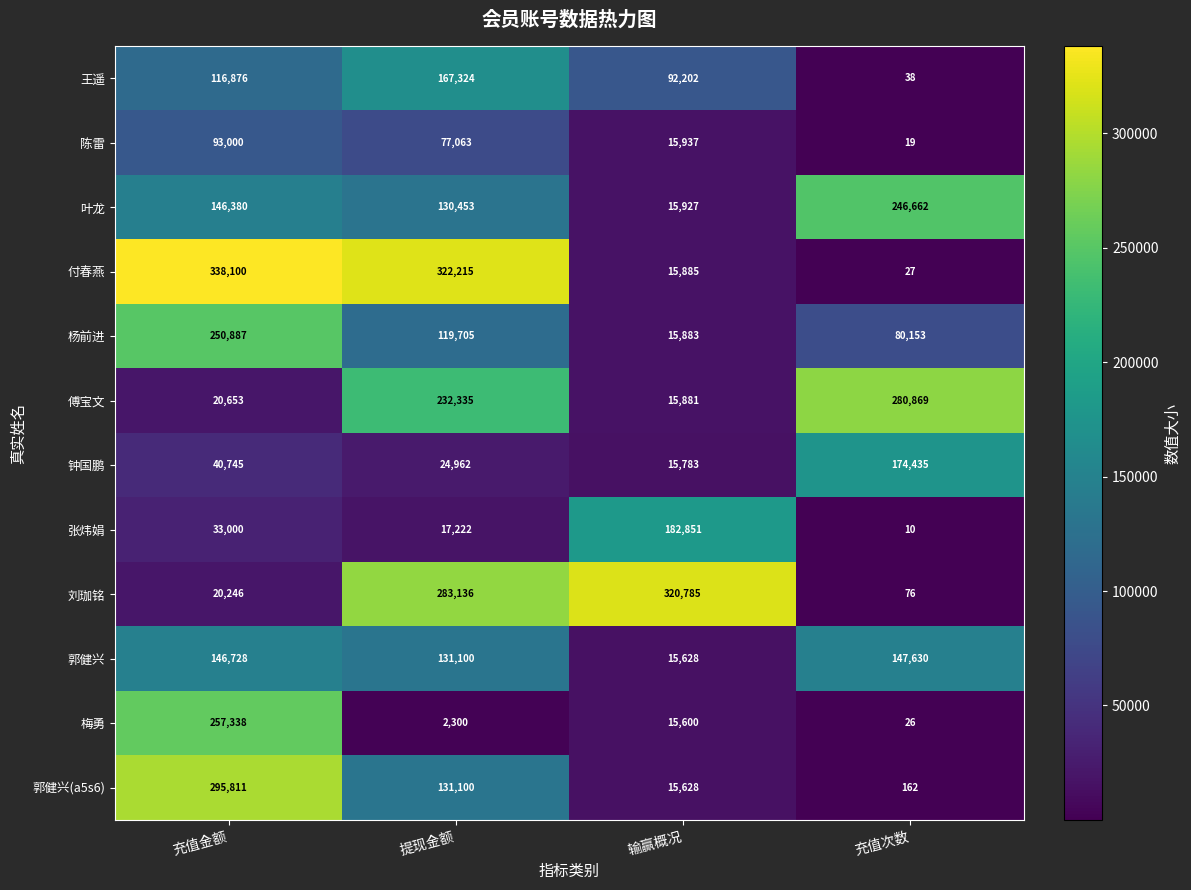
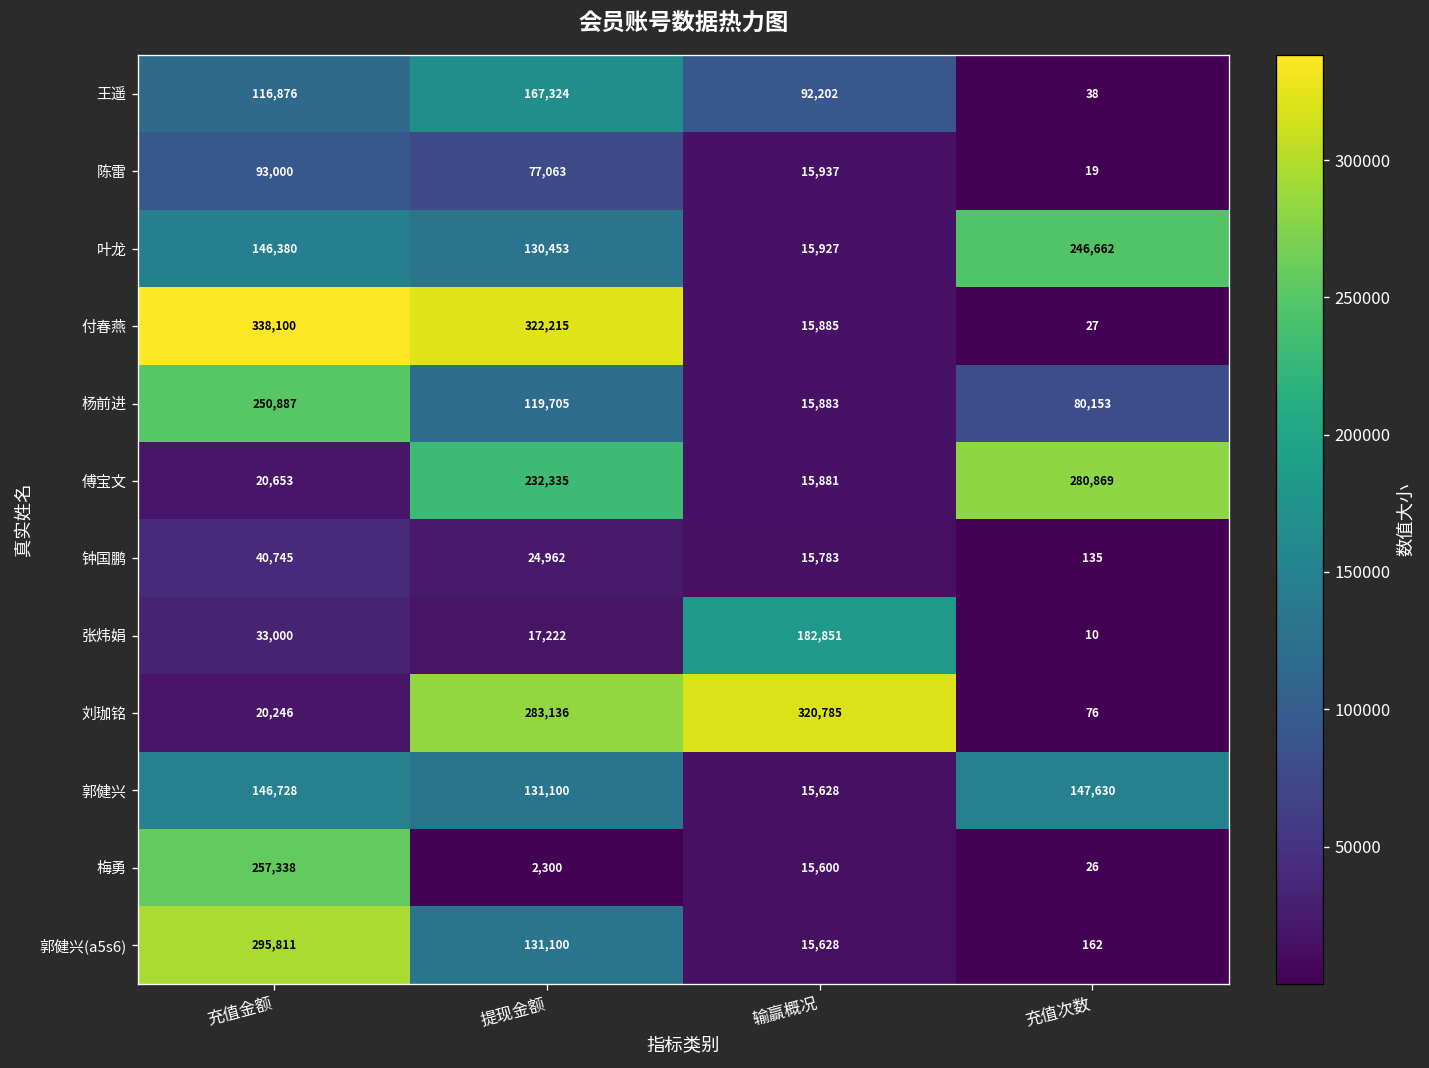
  {
    "王遥": {
      "充值金额": "116,876",
      "提现金额": "167,324",
      "输赢概况": "92,202",
      "充值次数": "38"
    },
    "陈雷": {
      "充值金额": "93,000",
      "提现金额": "77,063",
      "输赢概况": "15,937",
      "充值次数": "19"
    },
    "叶龙": {
      "充值金额": "146,380",
      "提现金额": "130,453",
      "输赢概况": "15,927",
      "充值次数": "246,662"
    },
    "付春燕": {
      "充值金额": "338,100",
      "提现金额": "322,215",
      "输赢概况": "15,885",
      "充值次数": "27"
    },
    "杨前进": {
      "充值金额": "250,887",
      "提现金额": "119,705",
      "输赢概况": "15,883",
      "充值次数": "80,153"
    },
    "傅宝文": {
      "充值金额": "20,653",
      "提现金额": "232,335",
      "输赢概况": "15,881",
      "充值次数": "280,869"
    },
    "钟国鹏": {
      "充值金额": "40,745",
      "提现金额": "24,962",
      "输赢概况": "15,783",
-     "充值次数": "174,435"
+     "充值次数": "135"
    },
    "张炜娟": {
      "充值金额": "33,000",
      "提现金额": "17,222",
      "输赢概况": "182,851",
      "充值次数": "10"
    },
    "刘珈铭": {
      "充值金额": "20,246",
      "提现金额": "283,136",
      "输赢概况": "320,785",
      "充值次数": "76"
    },
    "郭健兴": {
      "充值金额": "146,728",
      "提现金额": "131,100",
      "输赢概况": "15,628",
      "充值次数": "147,630"
    },
    "梅勇": {
      "充值金额": "257,338",
      "提现金额": "2,300",
      "输赢概况": "15,600",
      "充值次数": "26"
    },
    "郭健兴(a5s6)": {
      "充值金额": "295,811",
      "提现金额": "131,100",
      "输赢概况": "15,628",
      "充值次数": "162"
    }
  }
